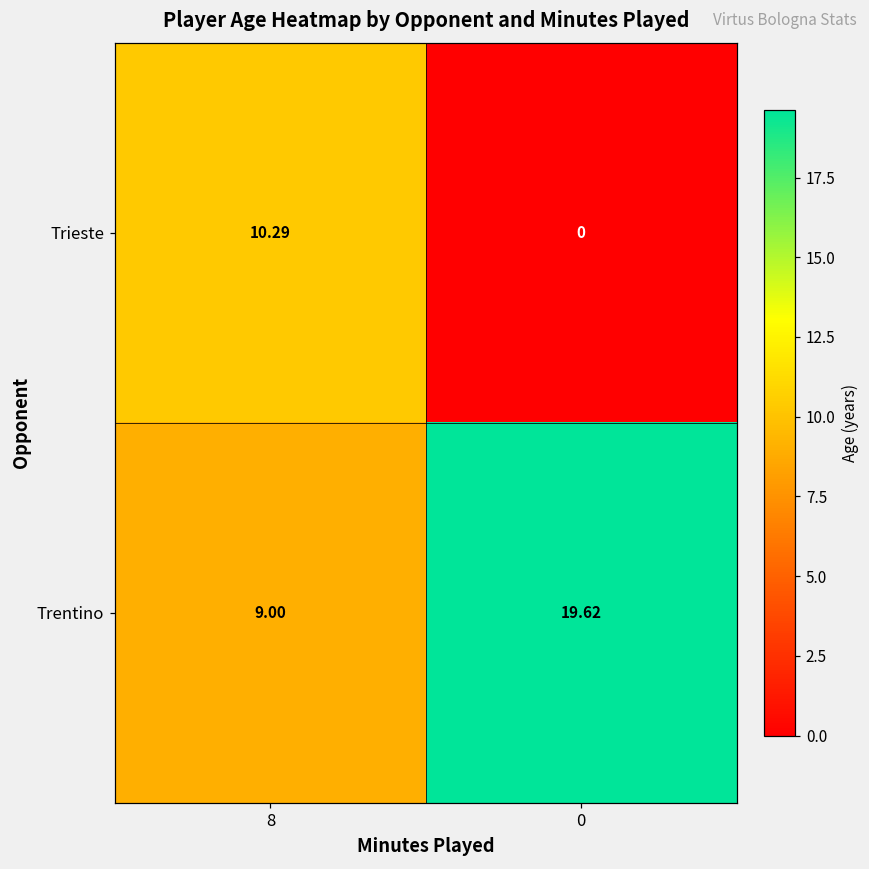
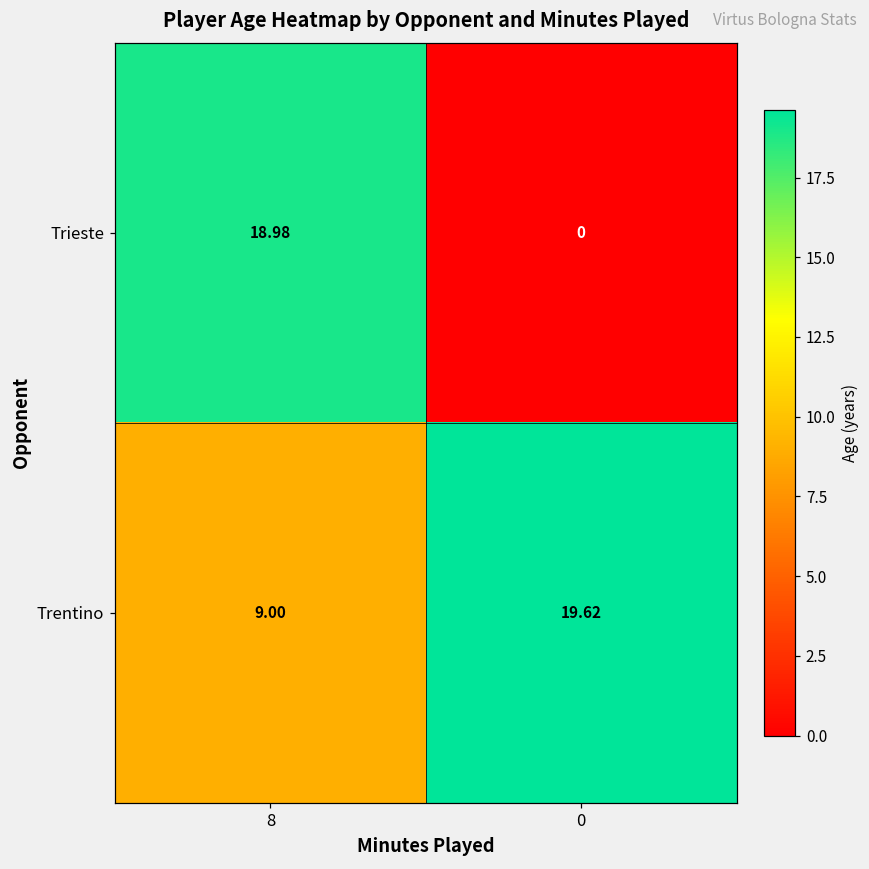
  {
    "Trieste": {
-     "8": 10.29,
+     "8": 18.98,
      "0": 0
    },
    "Trentino": {
      "8": 9.00,
      "0": 19.62
    }
  }
